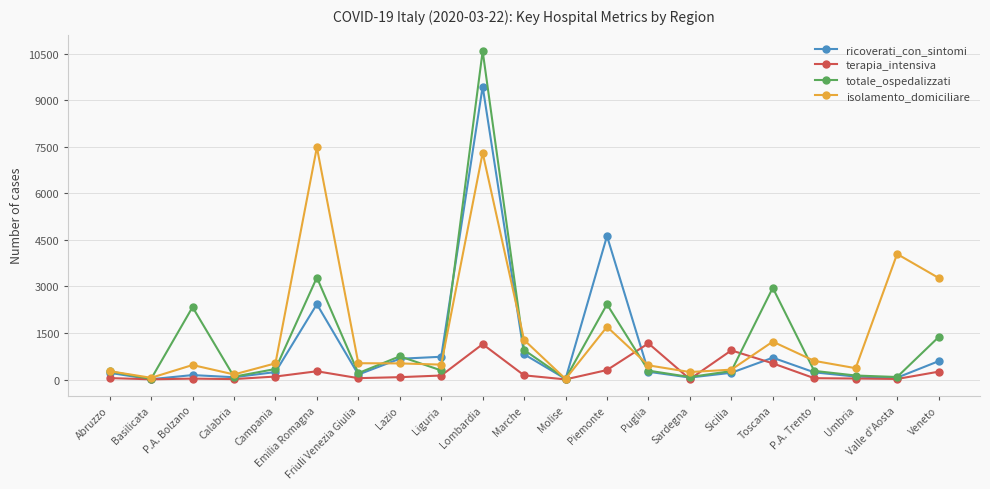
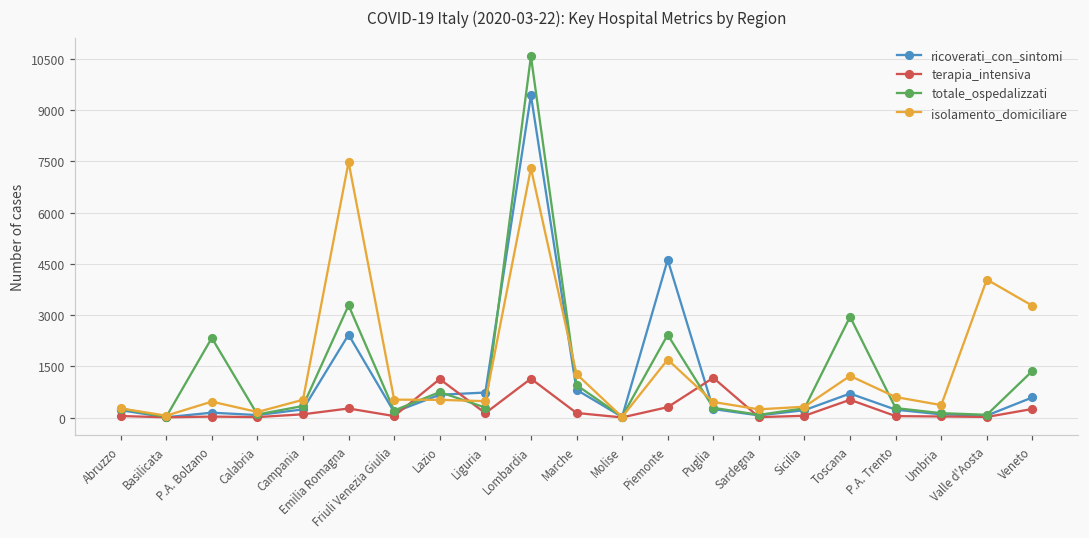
  {
    "ricoverati_con_sintomi": {
      "P.A. Bolzano": 100,
      "Campania": 200,
      "Emilia Romagna": 2400,
      "Liguria": 700,
      "Lombardia": 9400,
      "Marche": 800,
      "Piemonte": 4600,
      "Toscana": 700,
      "Veneto": 600
    },
    "terapia_intensiva": {
      "Abruzzo": 0,
      "P.A. Bolzano": 0,
      "Campania": 100,
      "Emilia Romagna": 300,
      "Friuli Venezia Giulia": 0,
-     "Lazio": 100,
+     "Lazio": 1100,
      "Liguria": 100,
      "Lombardia": 1100,
      "Marche": 100,
      "Piemonte": 300,
      "Puglia": 1200,
-     "Sicilia": 900,
+     "Sicilia": 100,
      "Toscana": 500,
      "P.A. Trento": 0,
      "Veneto": 300
    },
    "totale_ospedalizzati": {
      "P.A. Bolzano": 2300,
      "Campania": 300,
      "Emilia Romagna": 3300,
      "Liguria": 300,
      "Lombardia": 10600,
      "Marche": 1000,
      "Piemonte": 2400,
      "Toscana": 3000,
      "Veneto": 1400
    },
    "isolamento_domiciliare": {
      "P.A. Bolzano": 500,
      "Campania": 500,
      "Emilia Romagna": 7500,
      "Friuli Venezia Giulia": 500,
      "Lazio": 500,
      "Liguria": 500,
      "Lombardia": 7300,
      "Marche": 1300,
      "Piemonte": 1700,
      "Puglia": 500,
      "Sardegna": 200,
      "Toscana": 1200,
      "P.A. Trento": 600,
      "Umbria": 400,
      "Valle d'Aosta": 4000,
      "Veneto": 3300
    }
  }
